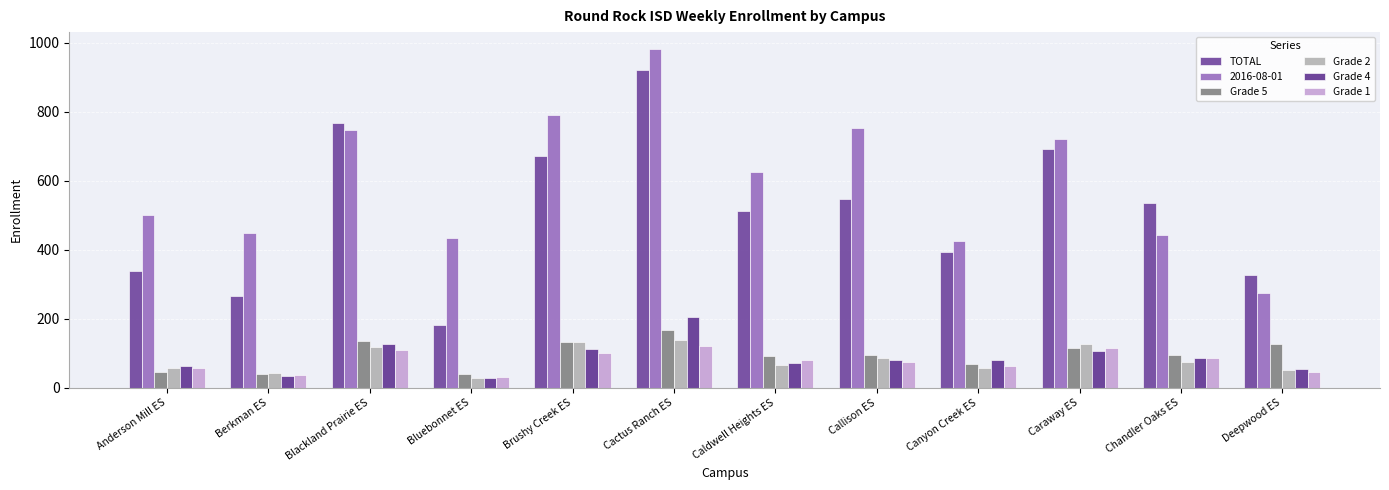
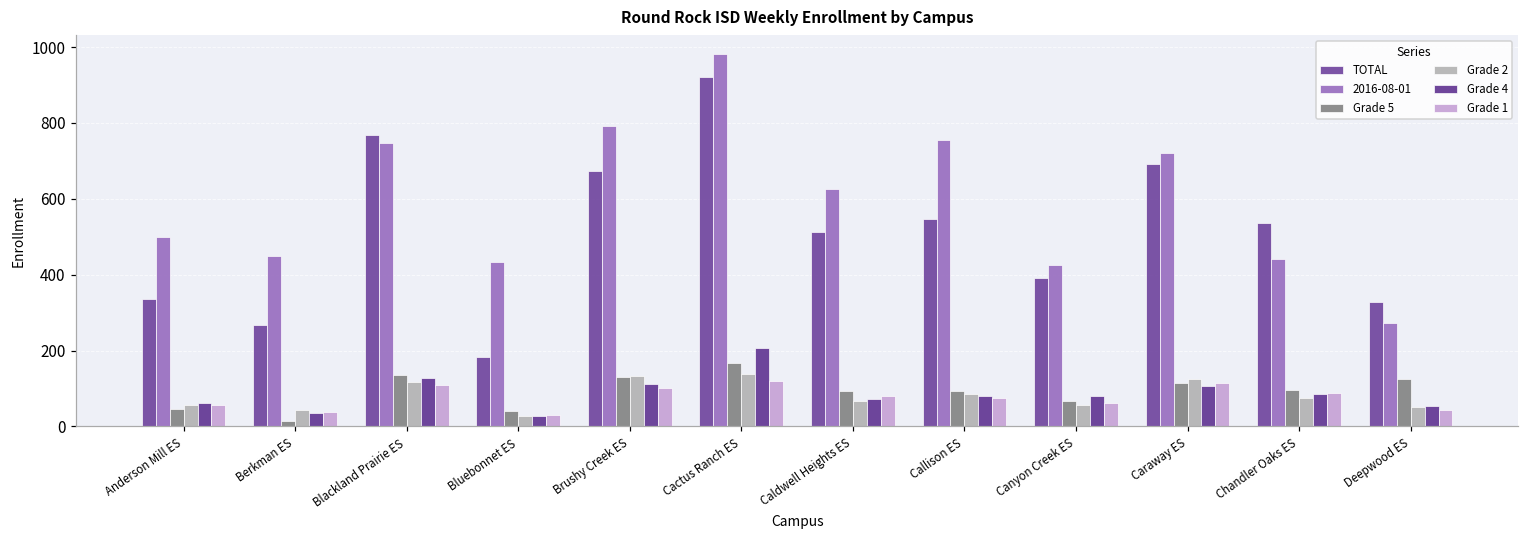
  {
    "2016-08-01": {
      "Anderson Mill ES": 500,
      "Berkman ES": 450,
      "Blackland Prairie ES": 750,
      "Bluebonnet ES": 430,
      "Brushy Creek ES": 790,
      "Cactus Ranch ES": 980,
      "Caldwell Heights ES": 630,
      "Callison ES": 750,
      "Canyon Creek ES": 430,
      "Caraway ES": 720,
      "Chandler Oaks ES": 440,
      "Deepwood ES": 270
    },
    "Grade 5": {
      "Anderson Mill ES": 50,
-     "Berkman ES": 40,
+     "Berkman ES": 20,
      "Blackland Prairie ES": 140,
      "Bluebonnet ES": 40,
      "Brushy Creek ES": 130,
      "Cactus Ranch ES": 170,
      "Caldwell Heights ES": 90,
      "Callison ES": 90,
      "Canyon Creek ES": 70,
      "Caraway ES": 120,
      "Chandler Oaks ES": 100,
      "Deepwood ES": 130
    }
  }
